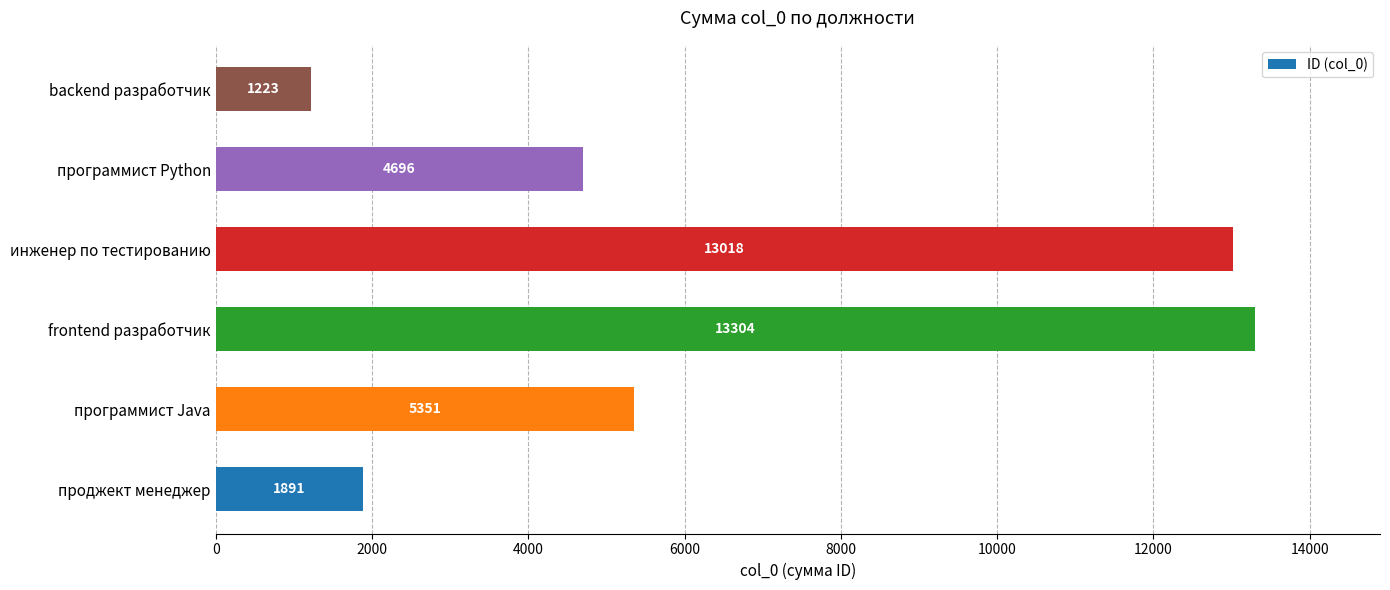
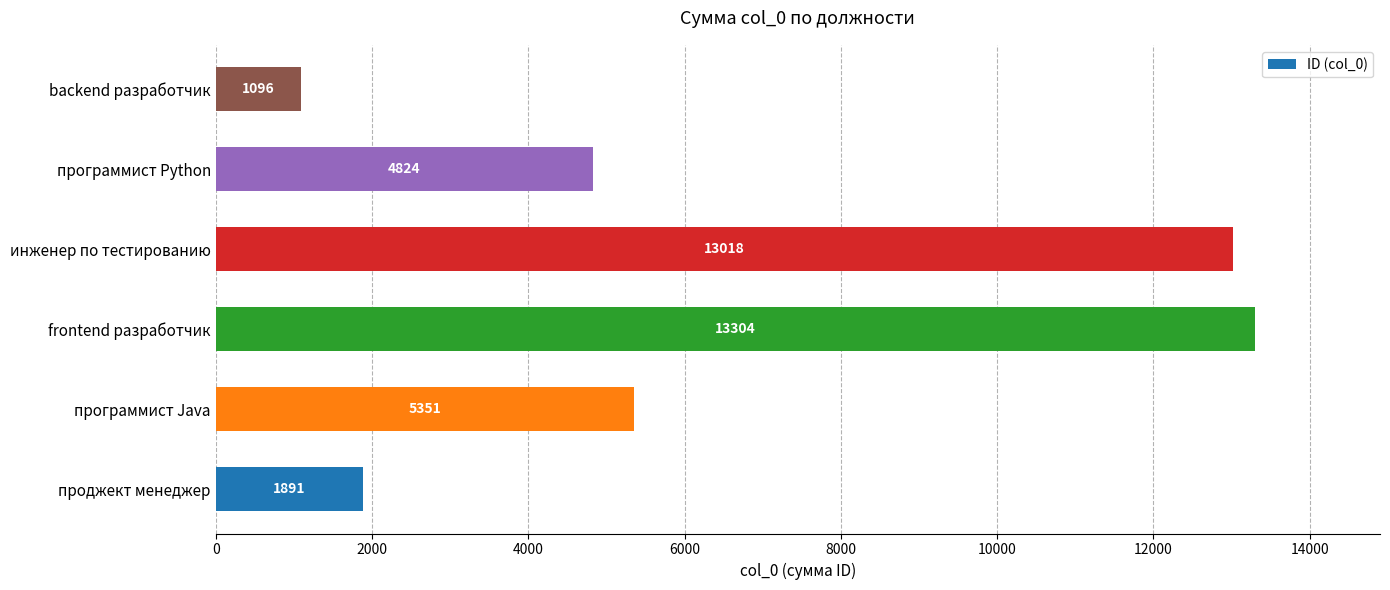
  {
-   "backend разработчик": 1223,
-   "программист Python": 4696,
+   "backend разработчик": 1096,
+   "программист Python": 4824,
    "инженер по тестированию": 13018,
    "frontend разработчик": 13304,
    "программист Java": 5351,
    "проджект менеджер": 1891
  }
